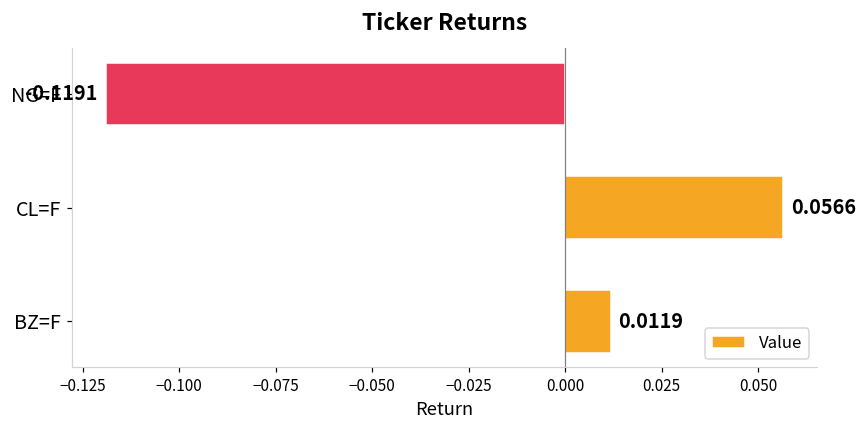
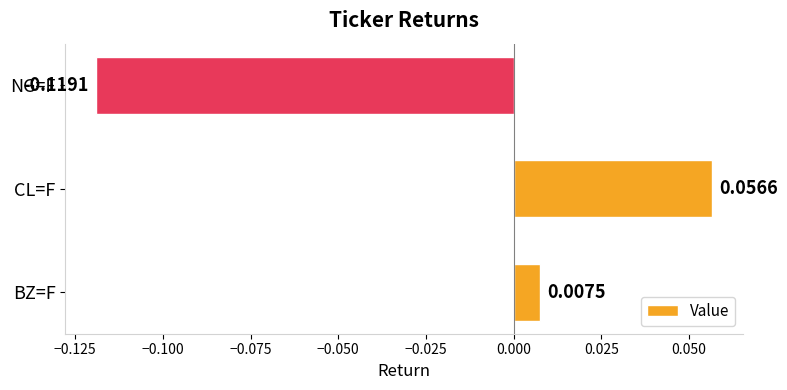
  {
    "NG=F": -0.1191,
    "CL=F": 0.0566,
-   "BZ=F": 0.0119
+   "BZ=F": 0.0075
  }
